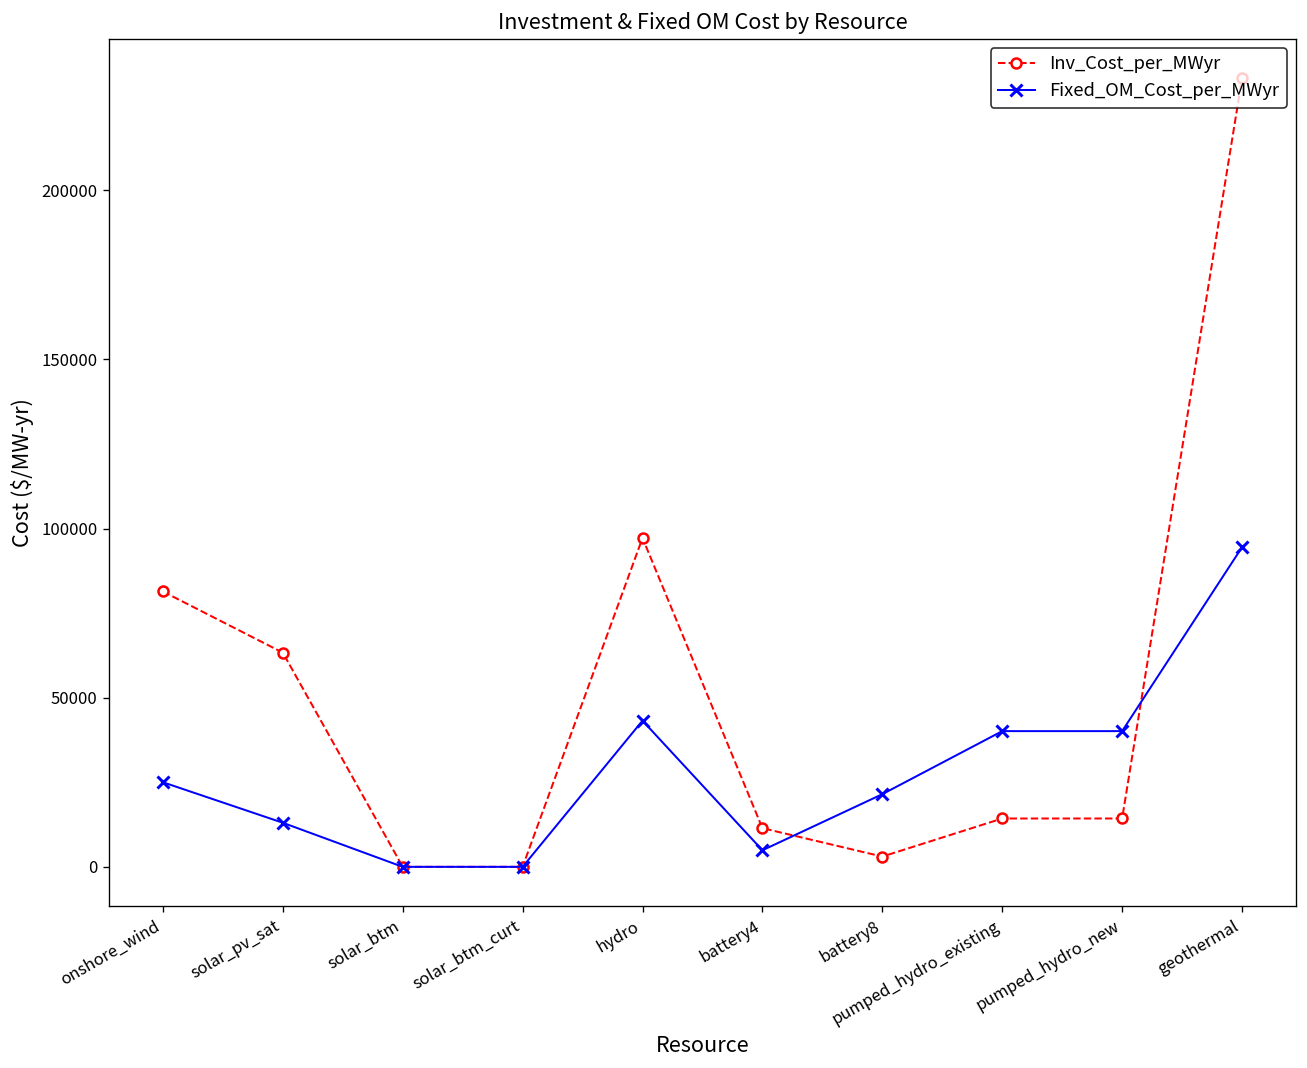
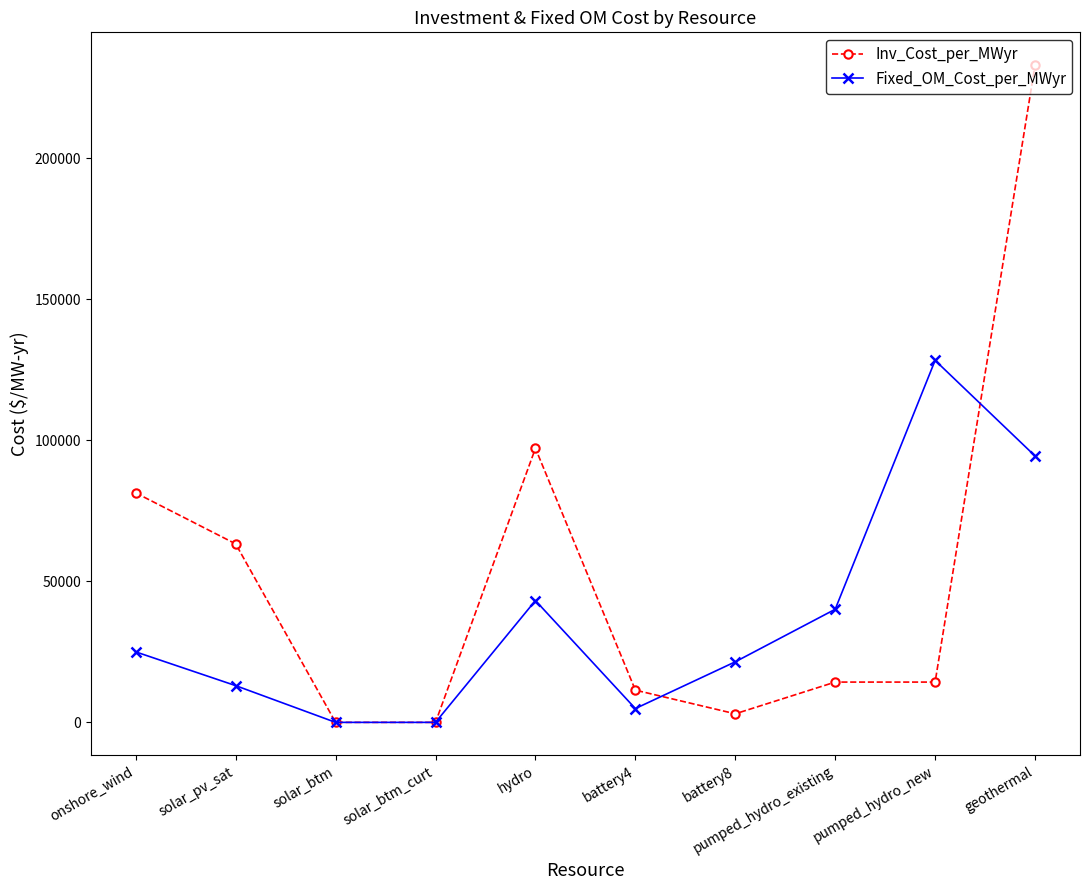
  {
    "Inv_Cost_per_MWyr": {
      "onshore_wind": 81000,
      "solar_pv_sat": 63000,
      "hydro": 97000,
      "battery4": 11000,
      "battery8": 3000,
      "pumped_hydro_existing": 14000,
      "pumped_hydro_new": 14000
    },
    "Fixed_OM_Cost_per_MWyr": {
      "onshore_wind": 25000,
      "solar_pv_sat": 13000,
      "hydro": 43000,
      "battery4": 5000,
      "battery8": 21000,
      "pumped_hydro_existing": 40000,
-     "pumped_hydro_new": 40000,
+     "pumped_hydro_new": 128000,
      "geothermal": 94000
    }
  }
